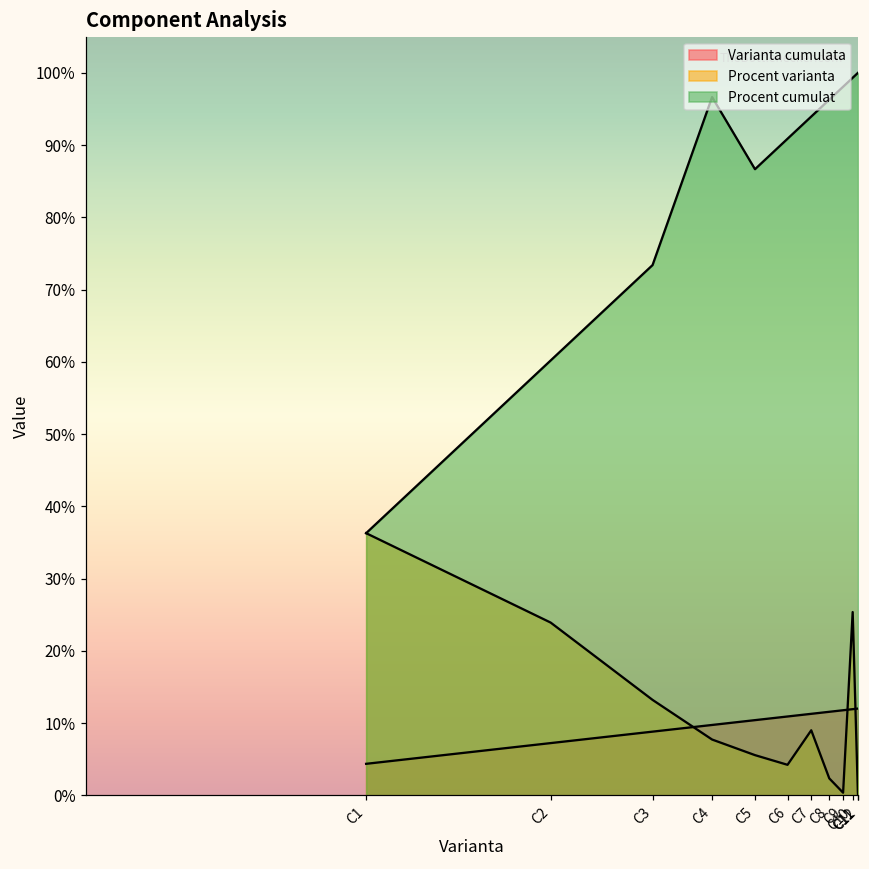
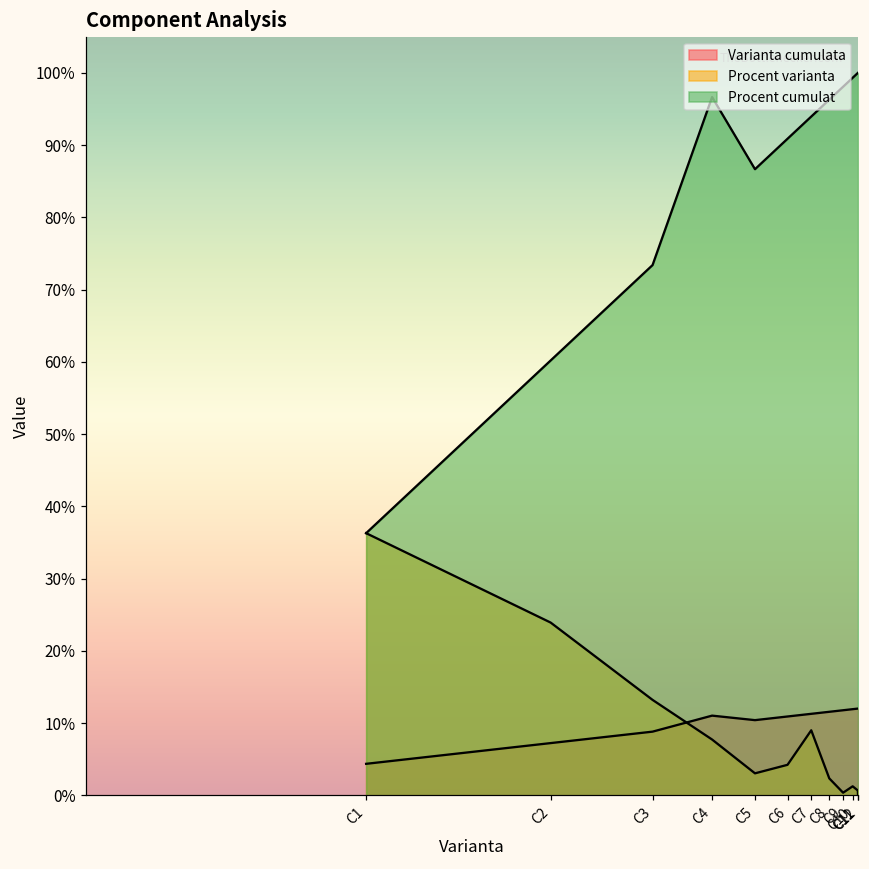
  {
    "Varianta cumulata": {
      "C1": "4%",
      "C2": "7%",
      "C3": "9%",
-     "C4": "10%",
+     "C4": "11%",
      "C5": "10%",
      "C6": "11%",
      "C7": "11%",
      "C8": "12%",
      "C9": "12%",
      "C10": "12%",
      "C11": "12%",
      "C12": "12%"
    },
    "Procent varianta": {
      "C2": "24%",
      "C3": "13%",
      "C4": "8%",
-     "C5": "6%",
+     "C5": "3%",
      "C6": "4%",
      "C7": "9%",
      "C8": "2%",
      "C9": "0%",
-     "C10": "25%",
+     "C10": "1%",
      "C11": "1%",
      "C12": "0%"
    },
    "Procent cumulat": {
      "C2": "60%",
      "C3": "73%",
      "C5": "87%",
      "C6": "91%",
      "C7": "94%",
      "C10": "99%",
      "C11": "100%",
      "C12": "100%"
    }
  }
